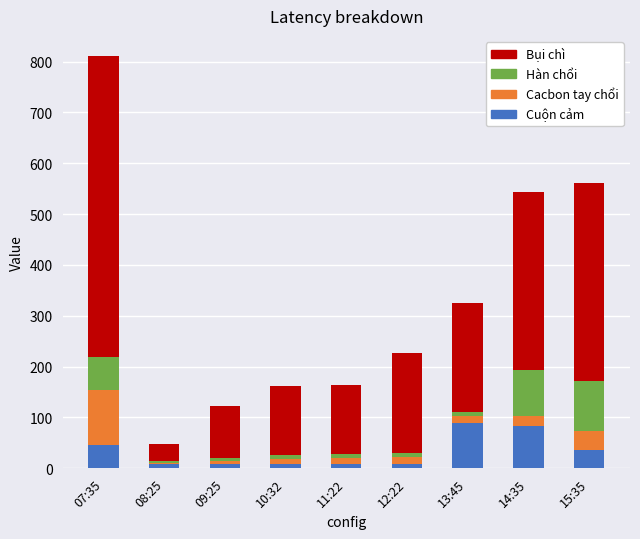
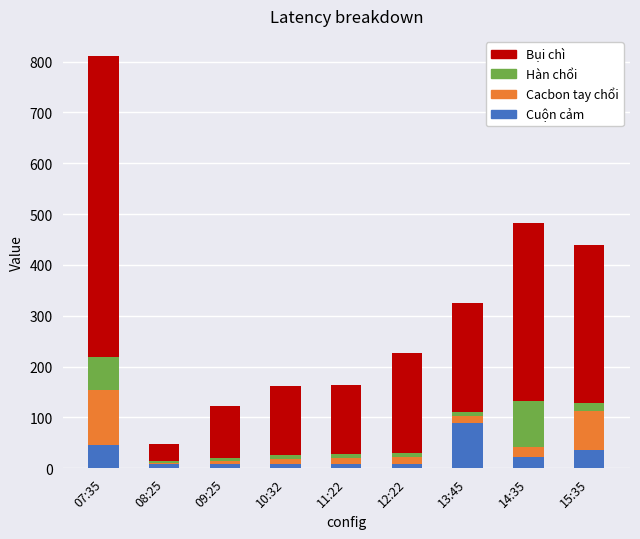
  {
    "Cuộn cảm": {
      "07:35": 50,
      "08:25": 10,
      "09:25": 10,
      "10:32": 10,
      "11:22": 10,
      "12:22": 10,
      "13:45": 90,
-     "14:35": 80,
+     "14:35": 20,
      "15:35": 40
    },
    "Cacbon tay chổi": {
      "07:35": 110,
      "09:25": 10,
      "10:32": 10,
      "11:22": 10,
      "12:22": 10,
      "13:45": 10,
      "14:35": 20,
-     "15:35": 40
+     "15:35": 80
    },
    "Hàn chổi": {
      "07:35": 60,
      "09:25": 10,
      "10:32": 10,
      "11:22": 10,
      "12:22": 10,
      "13:45": 10,
      "14:35": 90,
-     "15:35": 100
+     "15:35": 20
    },
    "Bụi chì": {
      "07:35": 590,
      "08:25": 30,
      "09:25": 100,
      "10:32": 140,
      "11:22": 140,
      "12:22": 200,
      "13:45": 210,
      "14:35": 350,
-     "15:35": 390
+     "15:35": 310
    }
  }
